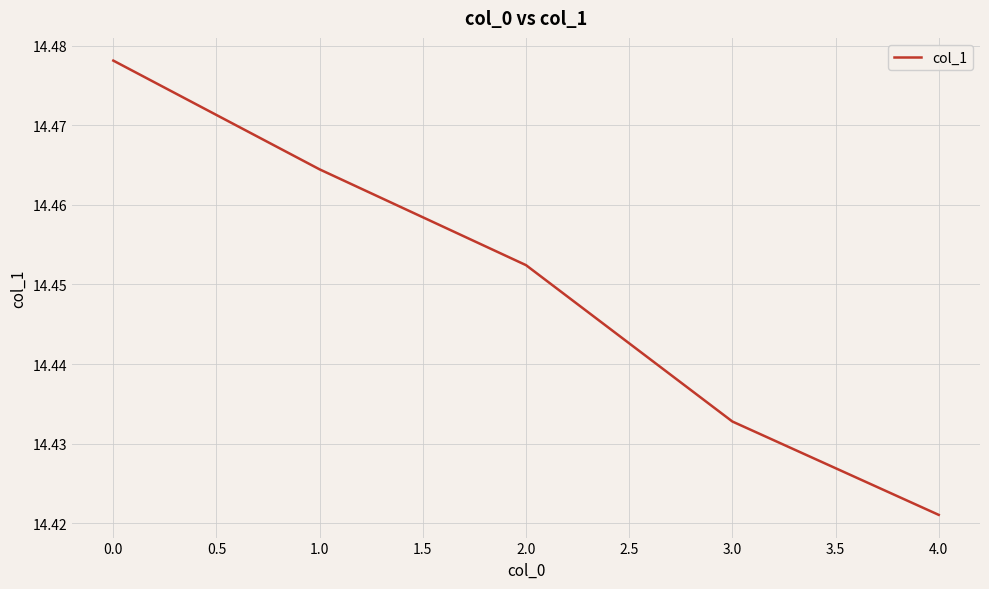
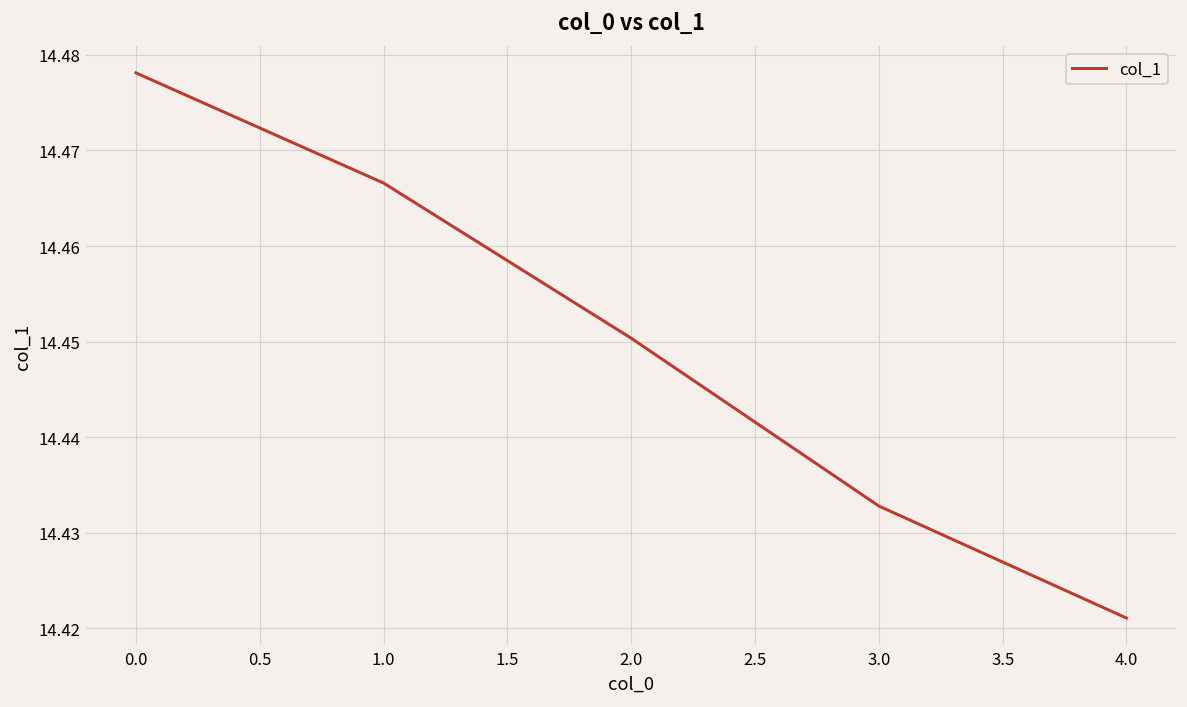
  {
    "0.0": 14.478,
-   "1.0": 14.464,
-   "2.0": 14.452,
+   "1.0": 14.467,
+   "2.0": 14.450,
    "3.0": 14.433,
    "4.0": 14.421
  }
